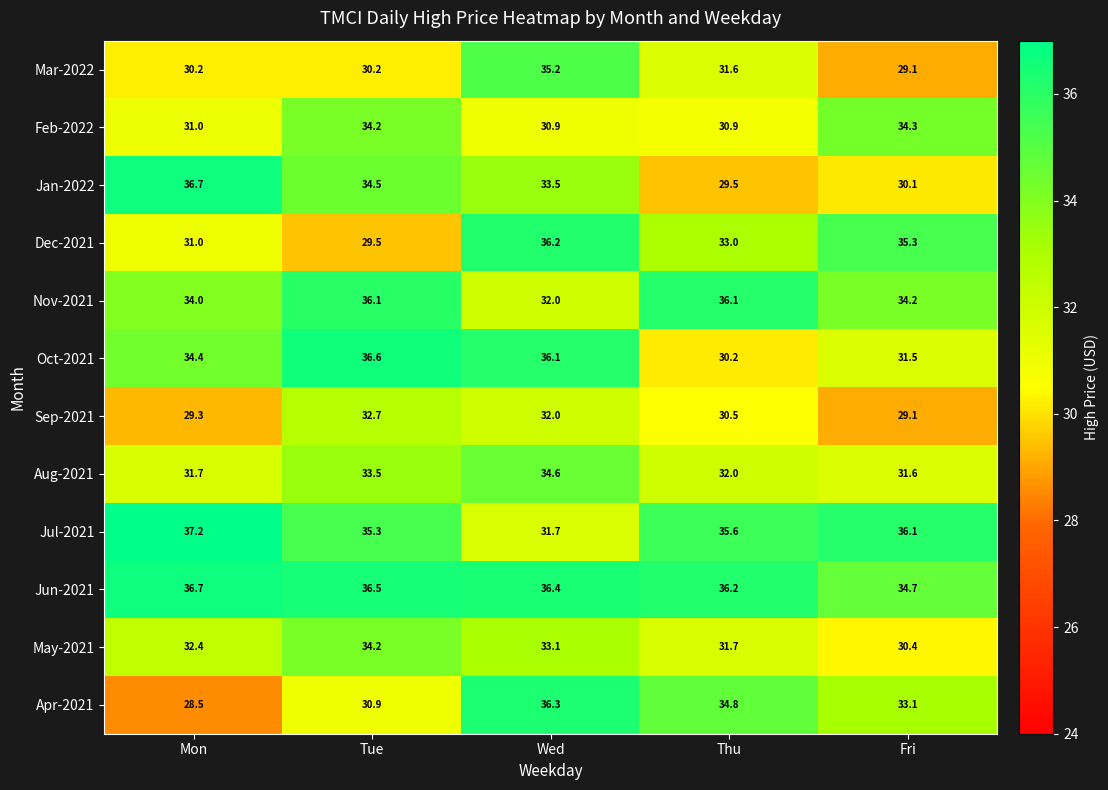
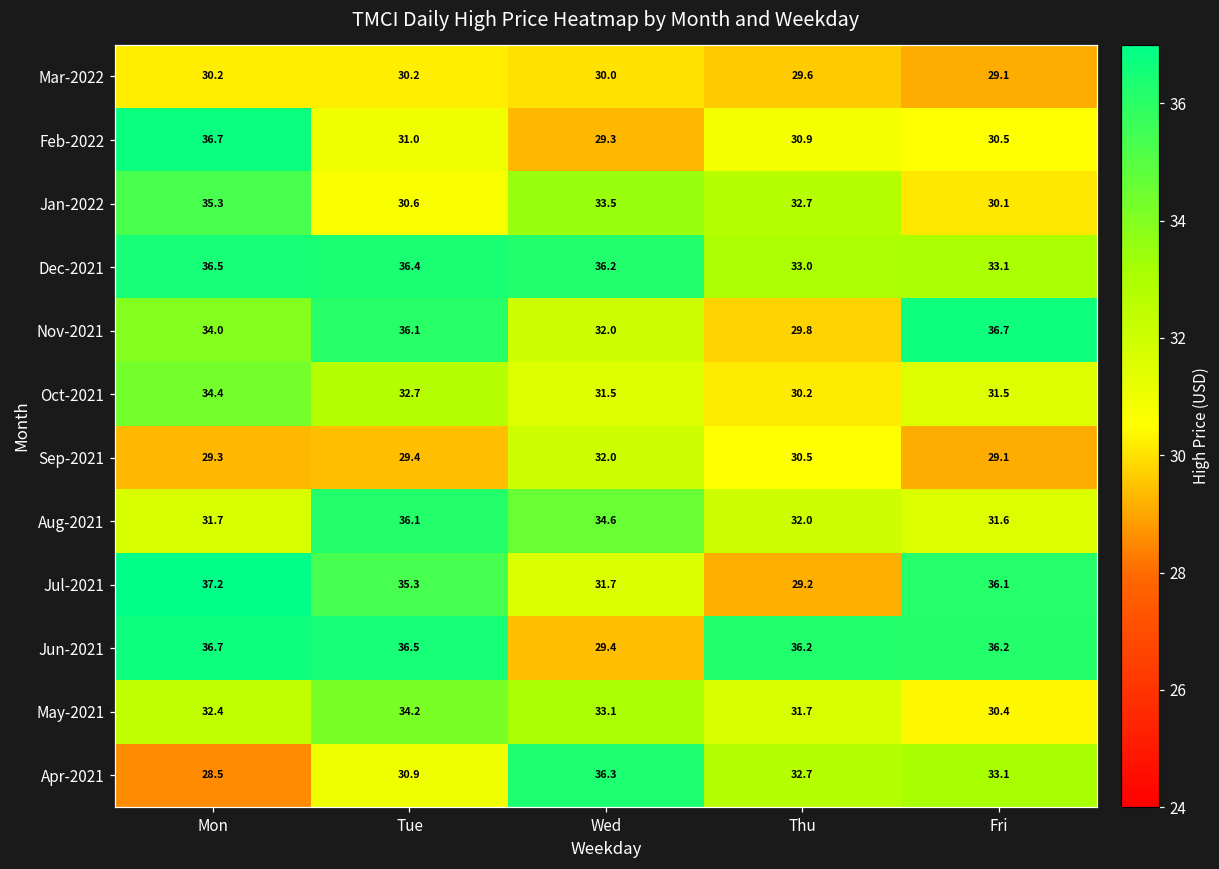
  {
    "Mar-2022": {
      "Mon": 30.2,
      "Tue": 30.2,
-     "Wed": 35.2,
-     "Thu": 31.6,
+     "Wed": 30.0,
+     "Thu": 29.6,
      "Fri": 29.1
    },
    "Feb-2022": {
-     "Mon": 31.0,
-     "Tue": 34.2,
-     "Wed": 30.9,
+     "Mon": 36.7,
+     "Tue": 31.0,
+     "Wed": 29.3,
      "Thu": 30.9,
-     "Fri": 34.3
+     "Fri": 30.5
    },
    "Jan-2022": {
-     "Mon": 36.7,
-     "Tue": 34.5,
+     "Mon": 35.3,
+     "Tue": 30.6,
      "Wed": 33.5,
-     "Thu": 29.5,
+     "Thu": 32.7,
      "Fri": 30.1
    },
    "Dec-2021": {
-     "Mon": 31.0,
-     "Tue": 29.5,
+     "Mon": 36.5,
+     "Tue": 36.4,
      "Wed": 36.2,
      "Thu": 33.0,
-     "Fri": 35.3
+     "Fri": 33.1
    },
    "Nov-2021": {
      "Mon": 34.0,
      "Tue": 36.1,
      "Wed": 32.0,
-     "Thu": 36.1,
-     "Fri": 34.2
+     "Thu": 29.8,
+     "Fri": 36.7
    },
    "Oct-2021": {
      "Mon": 34.4,
-     "Tue": 36.6,
-     "Wed": 36.1,
+     "Tue": 32.7,
+     "Wed": 31.5,
      "Thu": 30.2,
      "Fri": 31.5
    },
    "Sep-2021": {
      "Mon": 29.3,
-     "Tue": 32.7,
+     "Tue": 29.4,
      "Wed": 32.0,
      "Thu": 30.5,
      "Fri": 29.1
    },
    "Aug-2021": {
      "Mon": 31.7,
-     "Tue": 33.5,
+     "Tue": 36.1,
      "Wed": 34.6,
      "Thu": 32.0,
      "Fri": 31.6
    },
    "Jul-2021": {
      "Mon": 37.2,
      "Tue": 35.3,
      "Wed": 31.7,
-     "Thu": 35.6,
+     "Thu": 29.2,
      "Fri": 36.1
    },
    "Jun-2021": {
      "Mon": 36.7,
      "Tue": 36.5,
-     "Wed": 36.4,
+     "Wed": 29.4,
      "Thu": 36.2,
-     "Fri": 34.7
+     "Fri": 36.2
    },
    "May-2021": {
      "Mon": 32.4,
      "Tue": 34.2,
      "Wed": 33.1,
      "Thu": 31.7,
      "Fri": 30.4
    },
    "Apr-2021": {
      "Mon": 28.5,
      "Tue": 30.9,
      "Wed": 36.3,
-     "Thu": 34.8,
+     "Thu": 32.7,
      "Fri": 33.1
    }
  }
